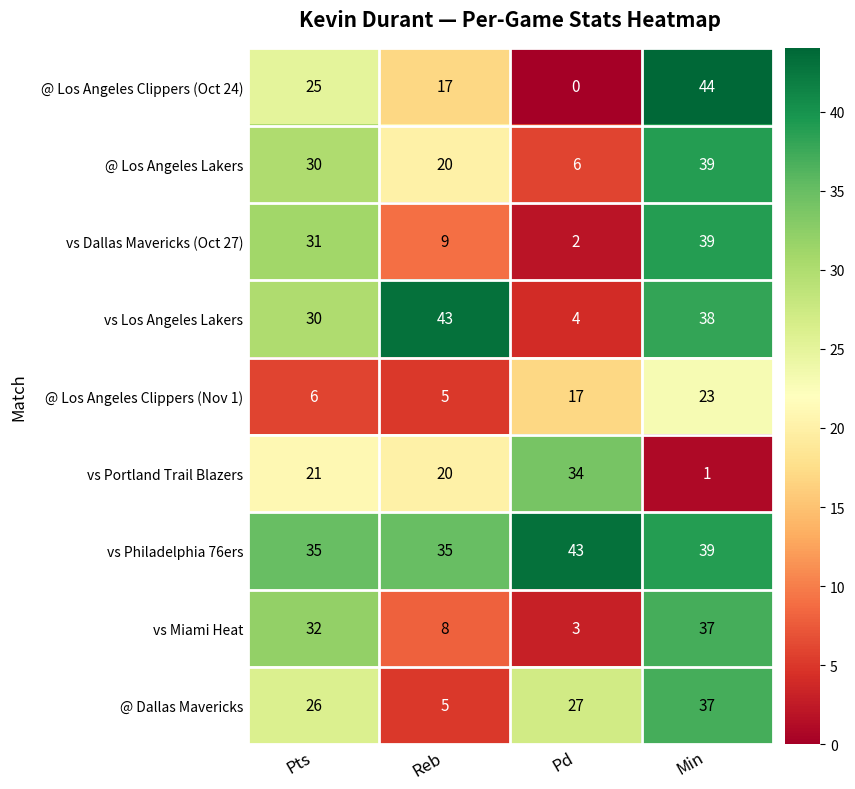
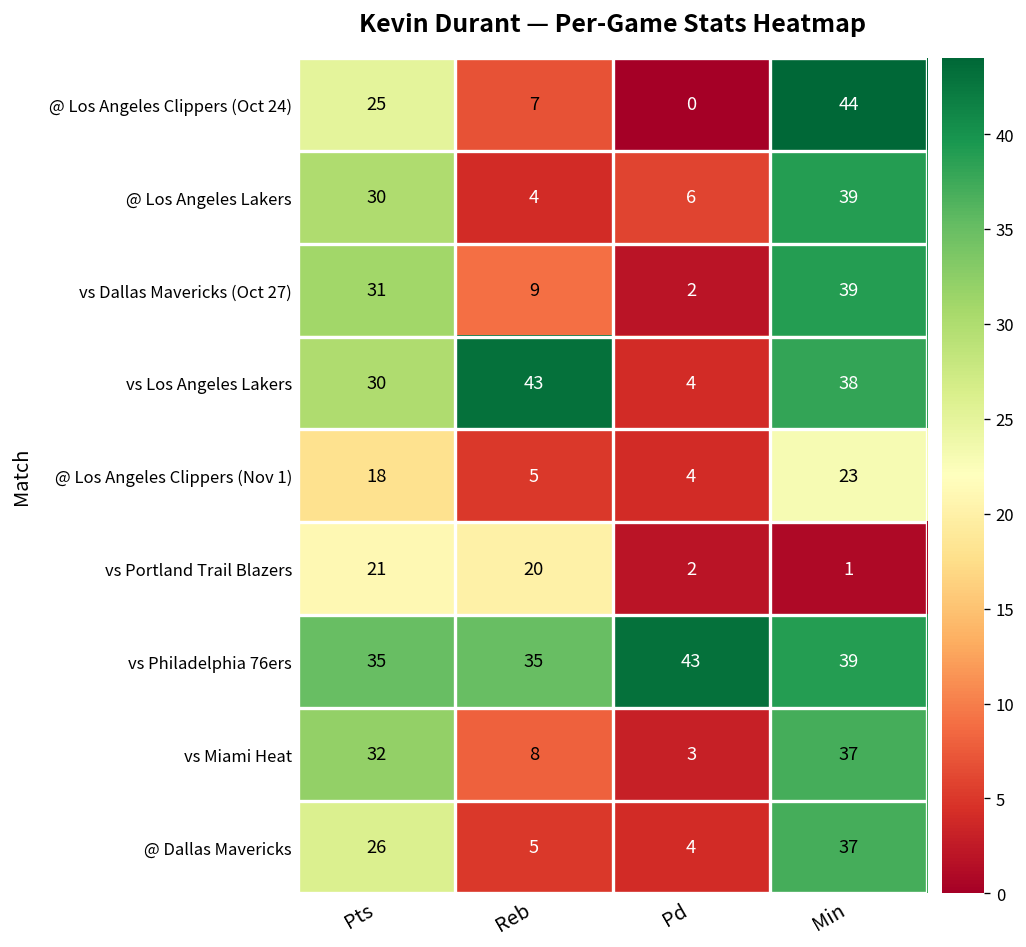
  {
    "@ Los Angeles Clippers (Oct 24)": {
      "Pts": 25,
-     "Reb": 17,
+     "Reb": 7,
      "Pd": 0,
      "Min": 44
    },
    "@ Los Angeles Lakers": {
      "Pts": 30,
-     "Reb": 20,
+     "Reb": 4,
      "Pd": 6,
      "Min": 39
    },
    "vs Dallas Mavericks (Oct 27)": {
      "Pts": 31,
      "Reb": 9,
      "Pd": 2,
      "Min": 39
    },
    "vs Los Angeles Lakers": {
      "Pts": 30,
      "Reb": 43,
      "Pd": 4,
      "Min": 38
    },
    "@ Los Angeles Clippers (Nov 1)": {
-     "Pts": 6,
+     "Pts": 18,
      "Reb": 5,
-     "Pd": 17,
+     "Pd": 4,
      "Min": 23
    },
    "vs Portland Trail Blazers": {
      "Pts": 21,
      "Reb": 20,
-     "Pd": 34,
+     "Pd": 2,
      "Min": 1
    },
    "vs Philadelphia 76ers": {
      "Pts": 35,
      "Reb": 35,
      "Pd": 43,
      "Min": 39
    },
    "vs Miami Heat": {
      "Pts": 32,
      "Reb": 8,
      "Pd": 3,
      "Min": 37
    },
    "@ Dallas Mavericks": {
      "Pts": 26,
      "Reb": 5,
-     "Pd": 27,
+     "Pd": 4,
      "Min": 37
    }
  }
